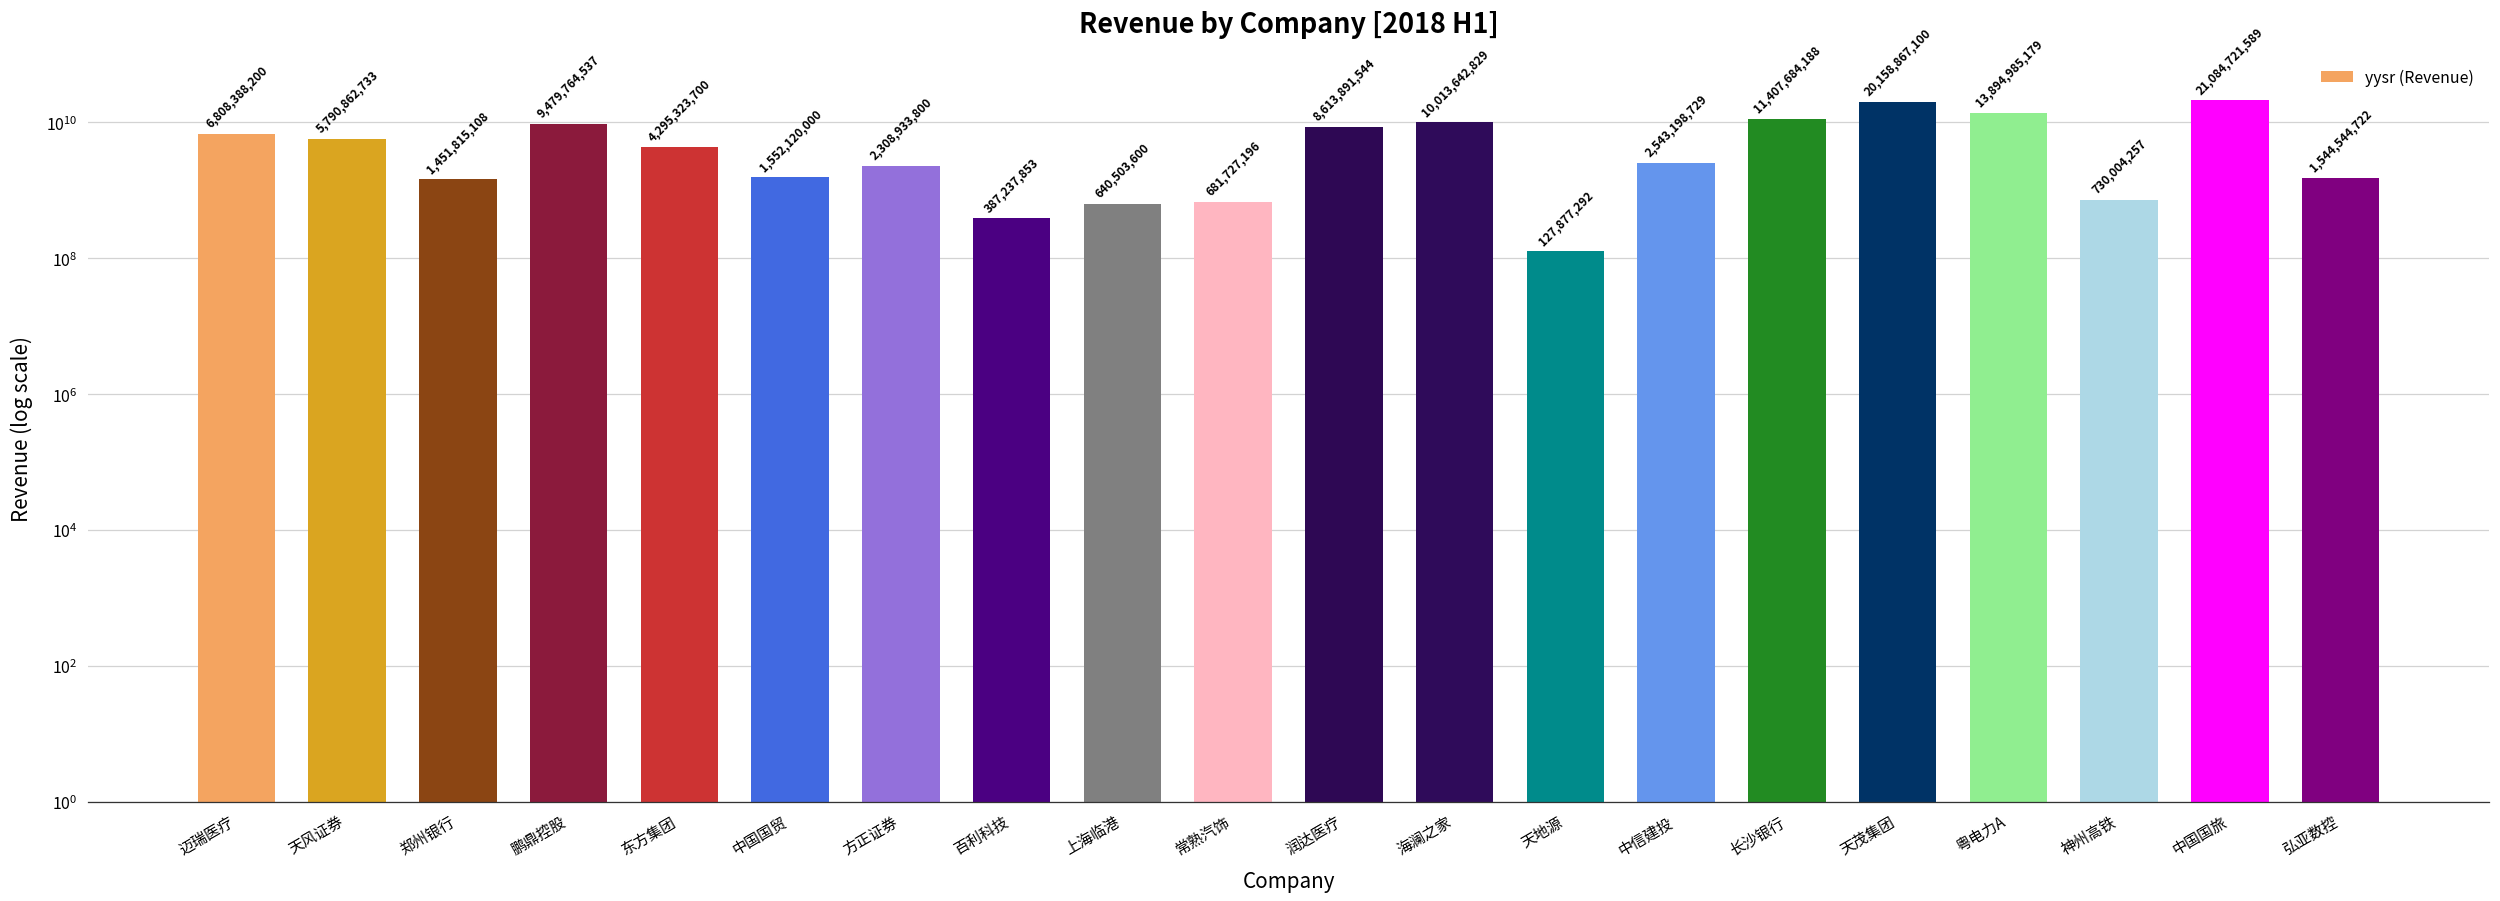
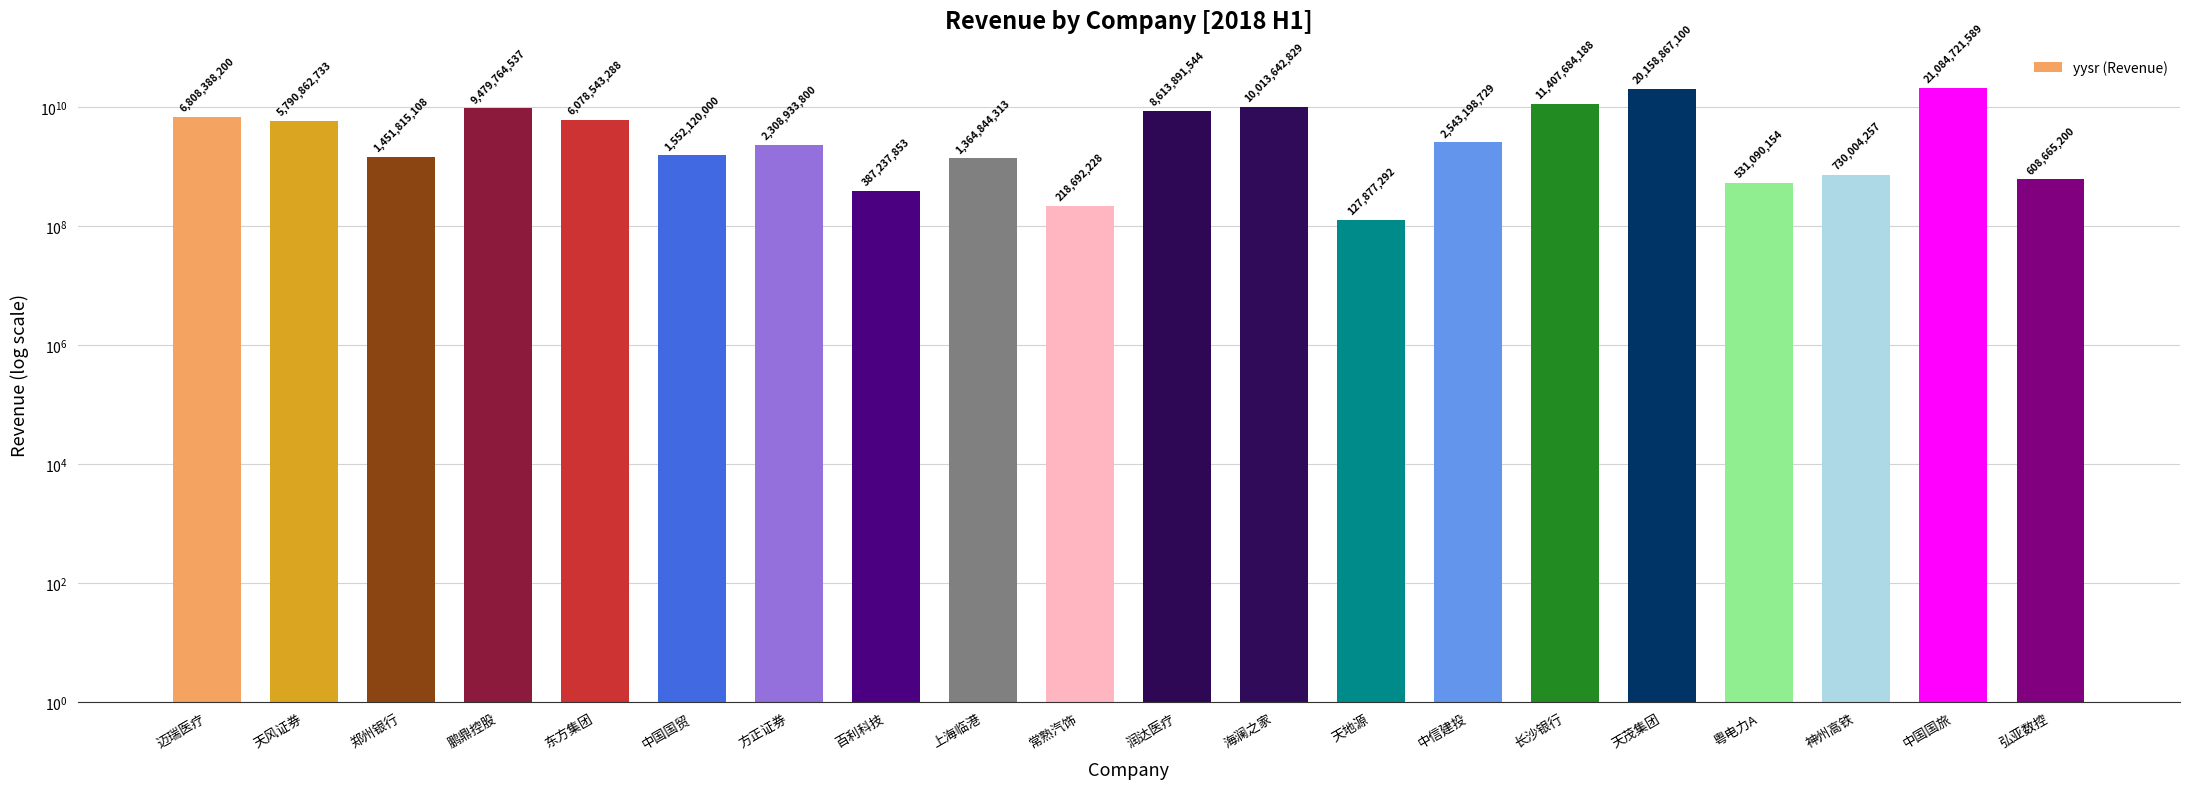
  {
    "迈瑞医疗": "6,808,388,200",
    "天风证券": "5,790,862,733",
    "郑州银行": "1,451,815,108",
    "鹏鼎控股": "9,479,764,537",
-   "东方集团": "4,295,323,700",
+   "东方集团": "6,078,543,288",
    "中国国贸": "1,552,120,000",
    "方正证券": "2,308,933,800",
    "百利科技": "387,237,853",
-   "上海临港": "640,503,600",
-   "常熟汽饰": "681,727,196",
+   "上海临港": "1,364,844,313",
+   "常熟汽饰": "218,692,228",
    "润达医疗": "8,613,891,544",
    "海澜之家": "10,013,642,829",
    "天地源": "127,877,292",
    "中信建投": "2,543,198,729",
    "长沙银行": "11,407,684,188",
    "天茂集团": "20,158,867,100",
-   "粤电力A": "13,894,985,179",
+   "粤电力A": "531,090,154",
    "神州高铁": "730,004,257",
    "中国国旅": "21,084,721,589",
-   "弘亚数控": "1,544,544,722"
+   "弘亚数控": "608,665,200"
  }
